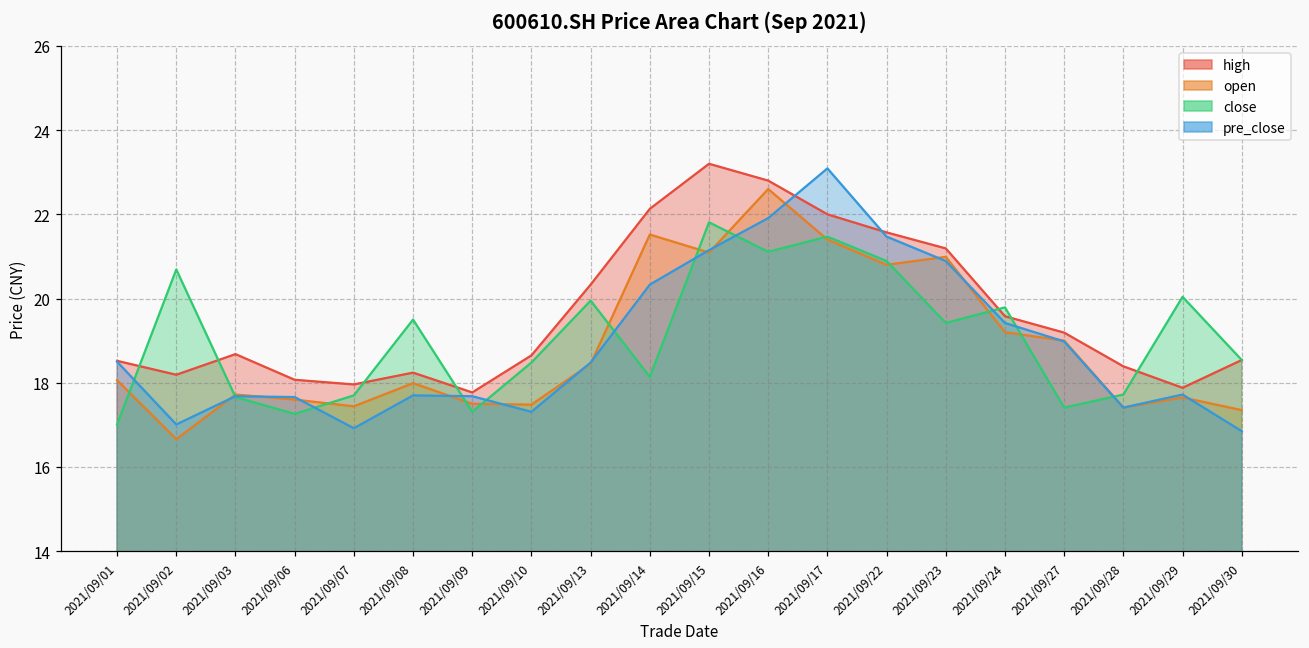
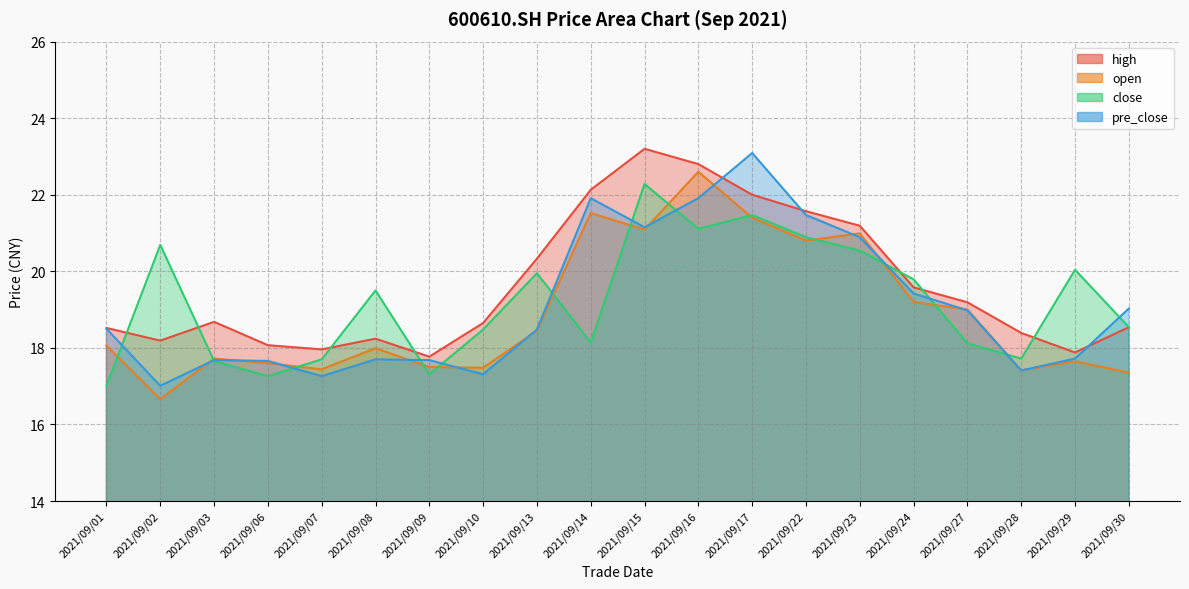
  {
    "close": {
      "2021/09/01": 17.0,
      "2021/09/02": 20.7,
      "2021/09/06": 17.3,
      "2021/09/07": 17.7,
      "2021/09/08": 19.5,
      "2021/09/09": 17.3,
      "2021/09/10": 18.5,
      "2021/09/13": 20.0,
      "2021/09/14": 18.1,
-     "2021/09/15": 21.8,
+     "2021/09/15": 22.3,
      "2021/09/16": 21.1,
      "2021/09/17": 21.5,
      "2021/09/22": 20.9,
-     "2021/09/23": 19.4,
+     "2021/09/23": 20.5,
      "2021/09/24": 19.8,
-     "2021/09/27": 17.4,
+     "2021/09/27": 18.1,
      "2021/09/28": 17.7,
      "2021/09/29": 20.0
    },
    "pre_close": {
      "2021/09/02": 17.0,
-     "2021/09/07": 16.9,
+     "2021/09/07": 17.3,
      "2021/09/08": 17.7,
      "2021/09/09": 17.7,
      "2021/09/10": 17.3,
-     "2021/09/14": 20.3,
+     "2021/09/14": 21.9,
      "2021/09/16": 21.9,
      "2021/09/17": 23.1,
      "2021/09/22": 21.5,
      "2021/09/23": 20.9,
      "2021/09/24": 19.4,
      "2021/09/29": 17.7,
-     "2021/09/30": 16.9
+     "2021/09/30": 19.0
    }
  }
